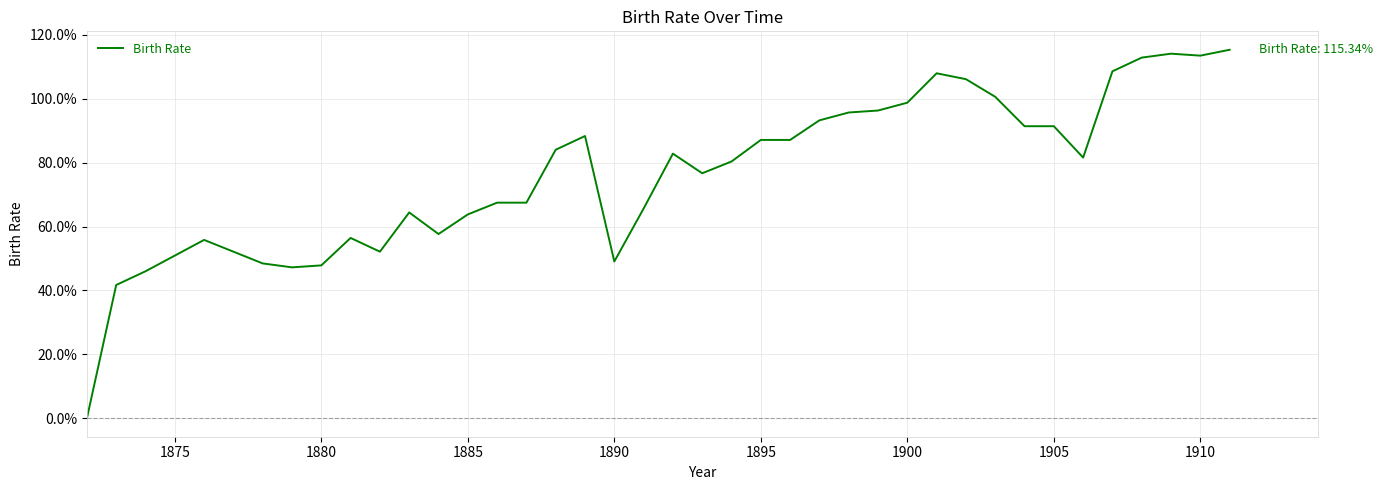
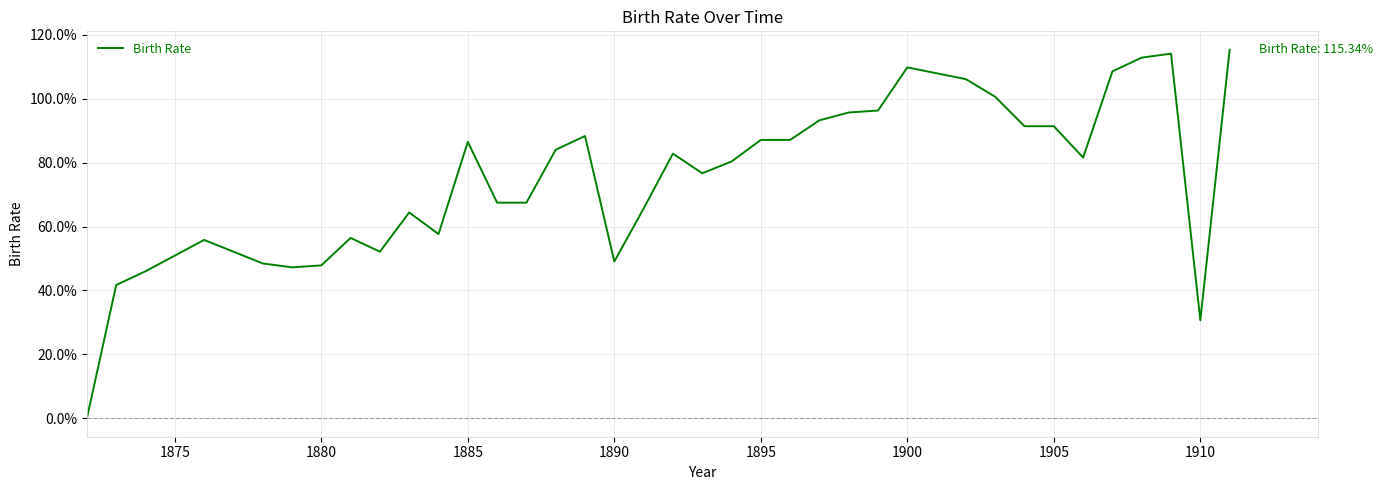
  {
    "1875": "51%",
    "1880": "48%",
-   "1885": "64%",
+   "1885": "87%",
    "1890": "49%",
    "1895": "87%",
-   "1900": "99%",
+   "1900": "110%",
    "1905": "91%",
-   "1910": "113%"
+   "1910": "31%"
  }
